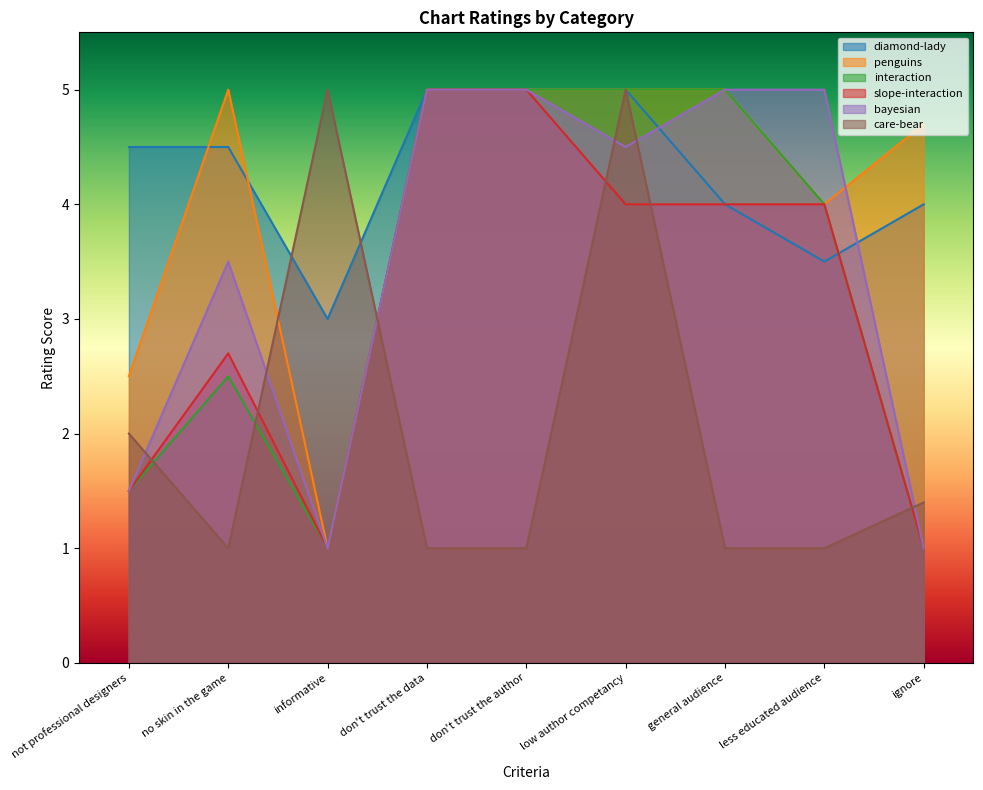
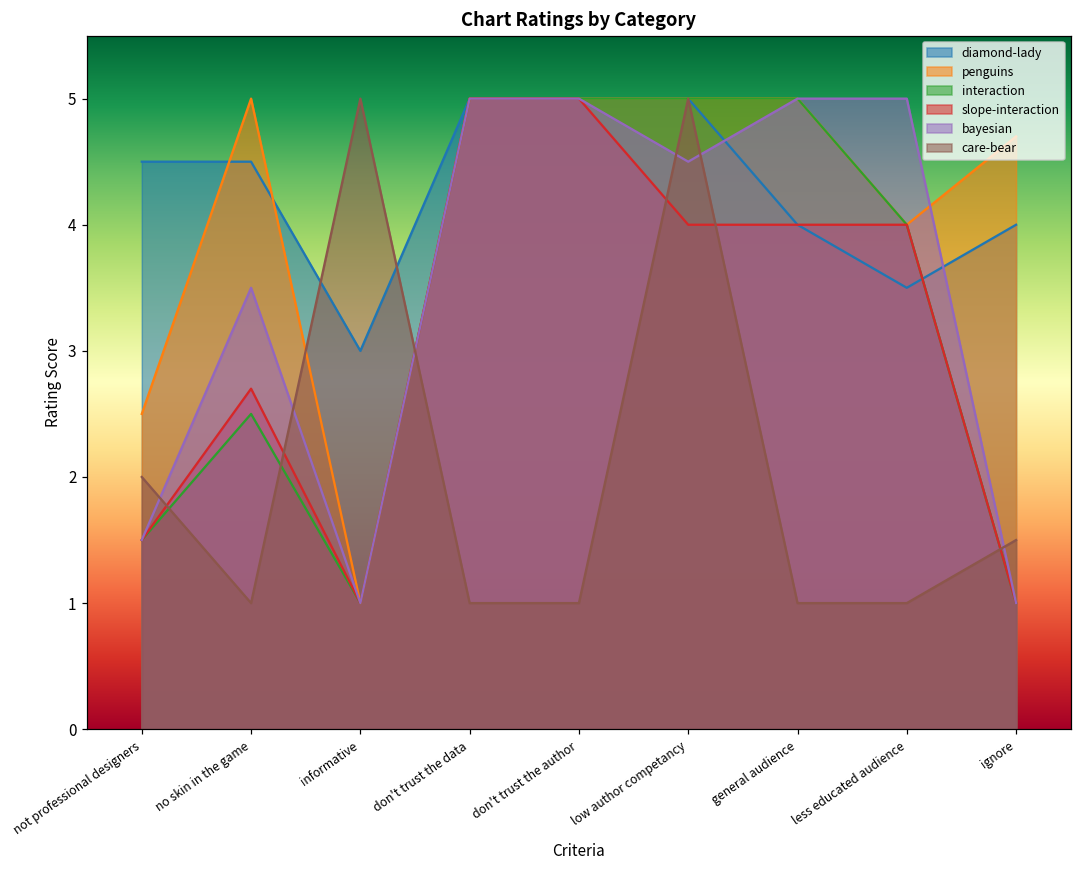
  {
    "diamond-lady": {
      "not professional designers": 4.5,
      "no skin in the game": 4.5,
      "informative": 3.0,
      "less educated audience": 3.5,
      "ignore": 4.0
    },
    "penguins": {
      "not professional designers": 2.5,
      "no skin in the game": 5.0
    },
    "interaction": {
      "no skin in the game": 2.5
    },
    "slope-interaction": {
      "no skin in the game": 2.7,
      "low author competancy": 4.0
    },
    "bayesian": {
      "no skin in the game": 3.5,
      "low author competancy": 4.5,
      "less educated audience": 5.0
    },
    "care-bear": {
      "not professional designers": 2.0,
      "no skin in the game": 1.0,
      "informative": 5.0,
      "don't trust the data": 1.0,
      "don't trust the author": 1.0,
      "general audience": 1.0,
      "less educated audience": 1.0,
-     "ignore": 1.4
+     "ignore": 1.5
    }
  }
